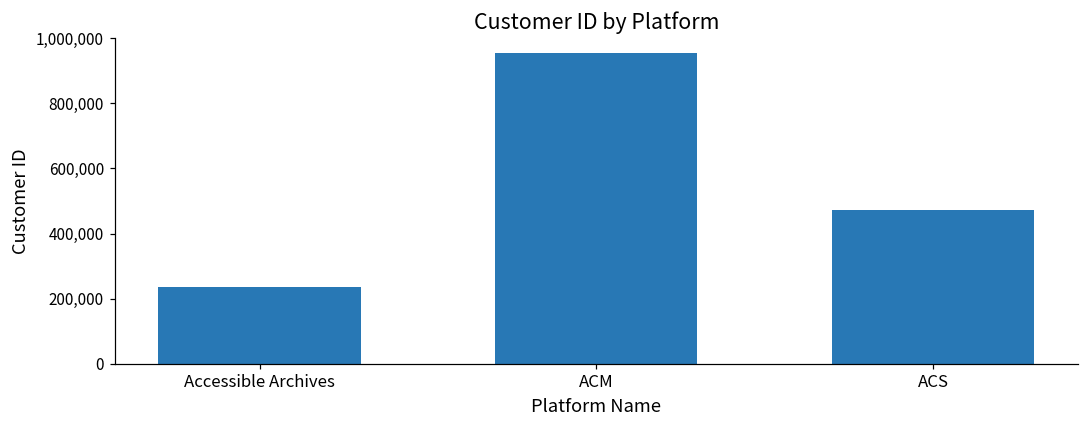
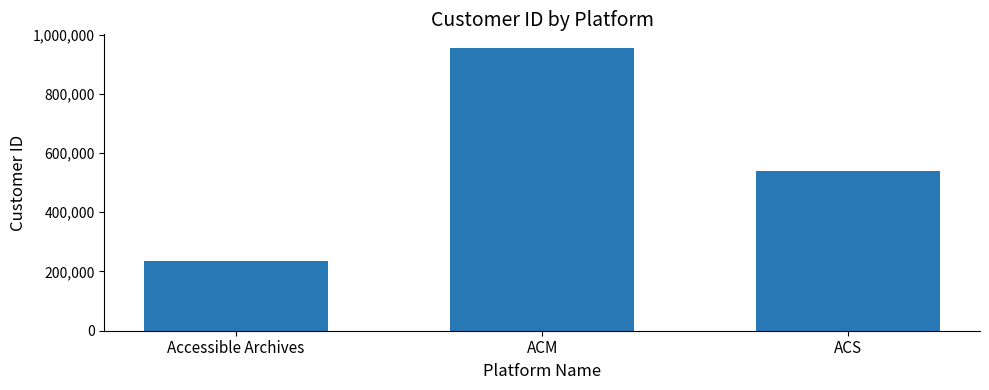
  {
    "Accessible Archives": "240,000",
    "ACM": "950,000",
-   "ACS": "470,000"
+   "ACS": "540,000"
  }
